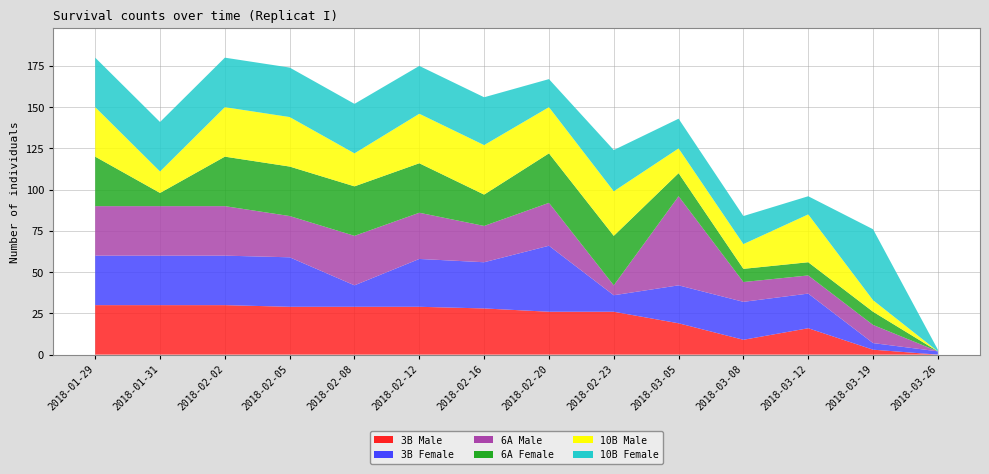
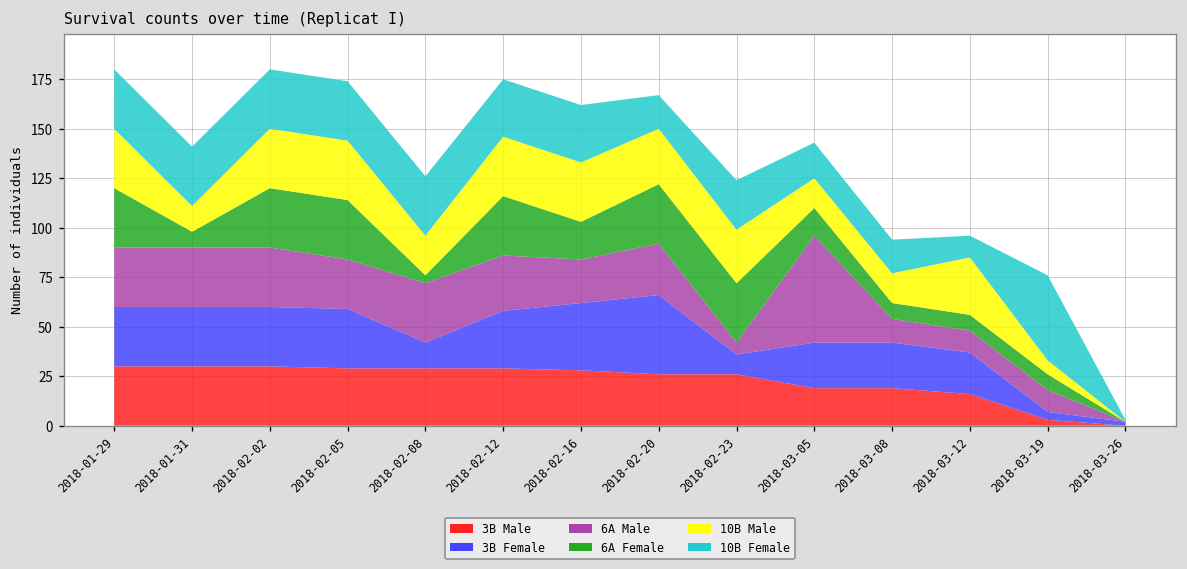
  {
    "3B Male": {
      "2018-01-29": 30,
      "2018-01-31": 30,
      "2018-02-02": 30,
      "2018-02-05": 29,
      "2018-02-08": 29,
      "2018-02-12": 29,
      "2018-02-16": 28,
      "2018-02-20": 26,
      "2018-02-23": 26,
      "2018-03-05": 19,
-     "2018-03-08": 9,
+     "2018-03-08": 19,
      "2018-03-12": 16,
      "2018-03-19": 3,
      "2018-03-26": 0
    },
    "3B Female": {
      "2018-01-29": 30,
      "2018-01-31": 30,
      "2018-02-02": 30,
      "2018-02-05": 30,
      "2018-02-08": 13,
      "2018-02-12": 29,
-     "2018-02-16": 28,
+     "2018-02-16": 34,
      "2018-02-20": 40,
      "2018-02-23": 10,
      "2018-03-05": 23,
      "2018-03-08": 23,
      "2018-03-12": 21,
      "2018-03-19": 4
    },
    "6A Male": {
      "2018-01-29": 30,
      "2018-01-31": 30,
      "2018-02-02": 30,
      "2018-02-05": 25,
      "2018-02-08": 30,
      "2018-02-12": 28,
      "2018-02-16": 22,
      "2018-02-20": 26,
      "2018-02-23": 6,
      "2018-03-05": 54,
      "2018-03-08": 12,
      "2018-03-12": 11,
      "2018-03-19": 11
    },
    "6A Female": {
      "2018-01-29": 30,
      "2018-01-31": 8,
      "2018-02-02": 30,
      "2018-02-05": 30,
-     "2018-02-08": 30,
+     "2018-02-08": 4,
      "2018-02-12": 30,
      "2018-02-16": 19,
      "2018-02-20": 30,
      "2018-02-23": 30,
      "2018-03-05": 14,
      "2018-03-08": 8,
      "2018-03-12": 8,
      "2018-03-19": 8
    },
    "10B Male": {
      "2018-01-29": 30,
      "2018-01-31": 13,
      "2018-02-02": 30,
      "2018-02-05": 30,
      "2018-02-08": 20,
      "2018-02-12": 30,
      "2018-02-16": 30,
      "2018-02-20": 28,
      "2018-02-23": 27,
      "2018-03-05": 15,
      "2018-03-08": 15,
      "2018-03-12": 29,
      "2018-03-19": 7
    },
    "10B Female": {
      "2018-01-29": 30,
      "2018-01-31": 30,
      "2018-02-02": 30,
      "2018-02-05": 30,
      "2018-02-08": 30,
      "2018-02-12": 29,
      "2018-02-16": 29,
      "2018-02-20": 17,
      "2018-02-23": 25,
      "2018-03-05": 18,
      "2018-03-08": 17,
      "2018-03-12": 11,
      "2018-03-19": 43
    }
  }
